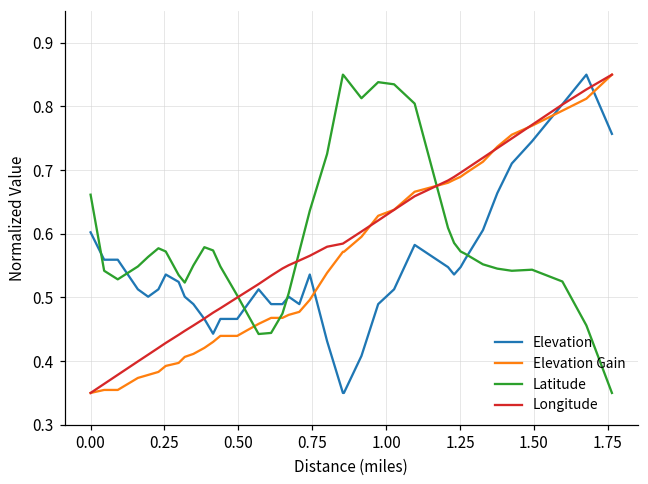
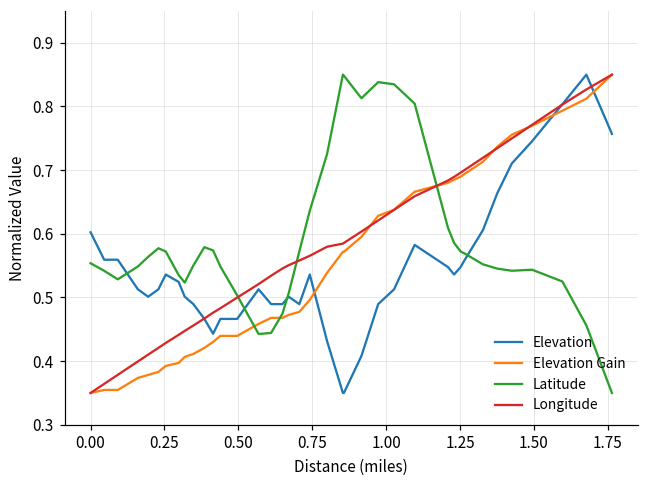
  {
    "Elevation": {
      "0.00": 0.60
    },
    "Latitude": {
-     "0.00": 0.66
+     "0.00": 0.55
    }
  }
